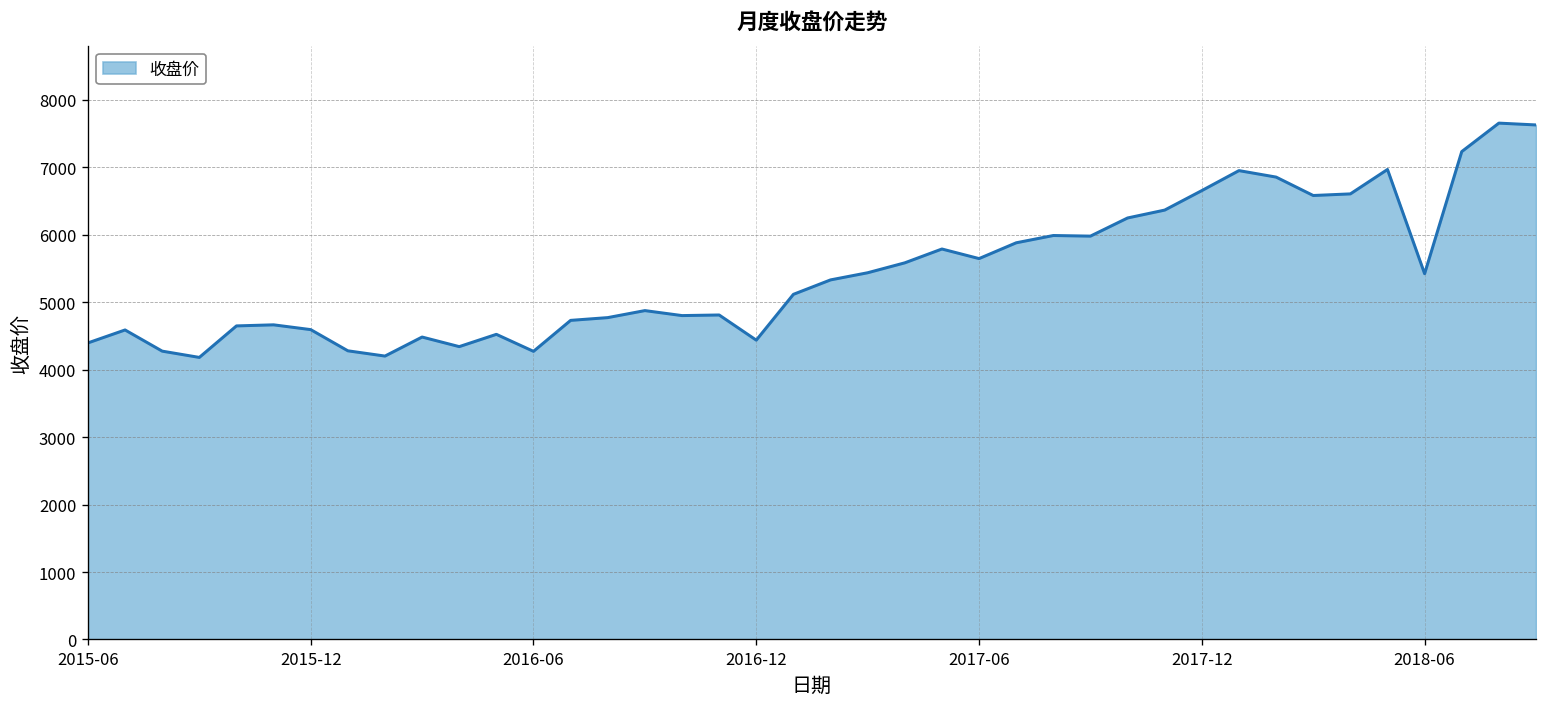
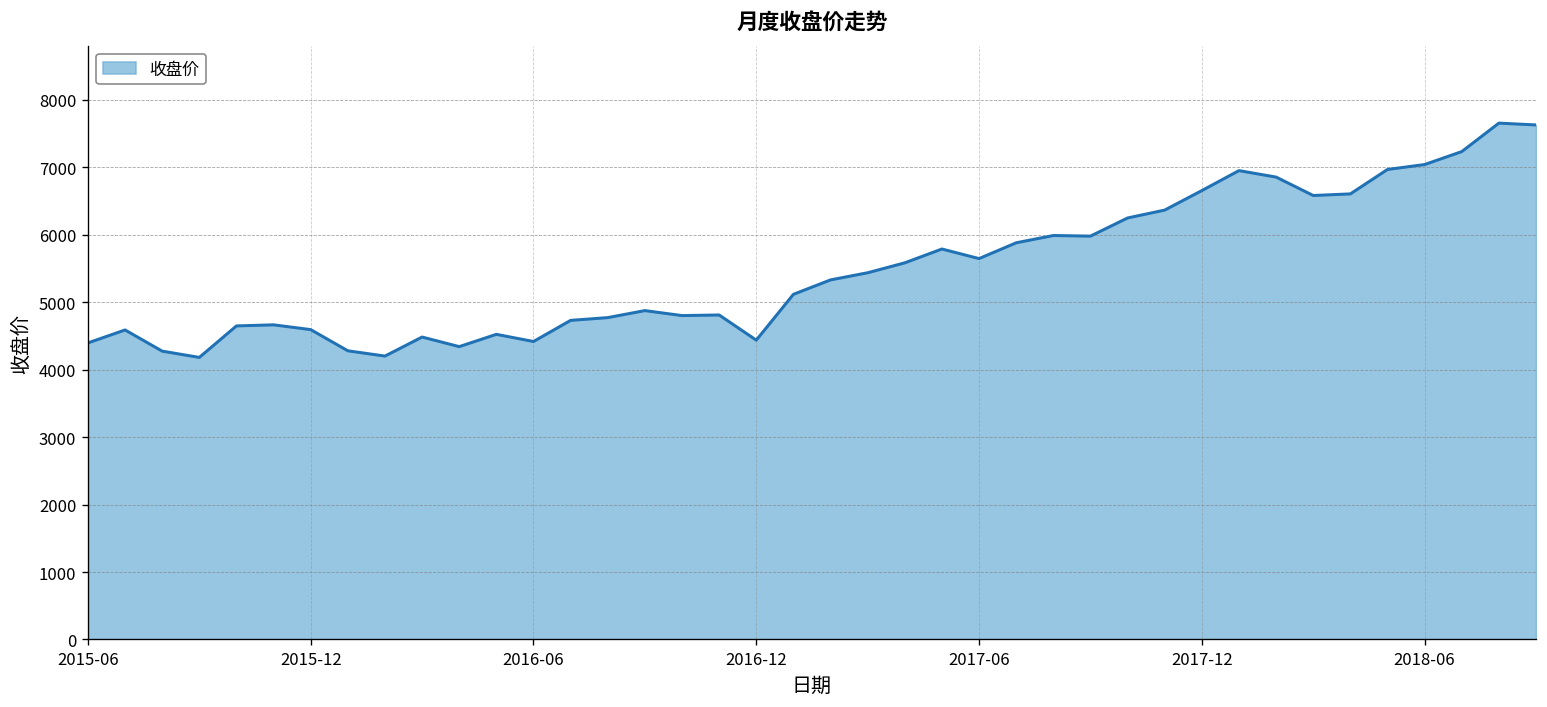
  {
    "2015-06": 4400,
    "2015-12": 4600,
-   "2016-06": 4300,
+   "2016-06": 4400,
    "2016-12": 4400,
    "2017-06": 5600,
    "2017-12": 6700,
-   "2018-06": 5400
+   "2018-06": 7000
  }
